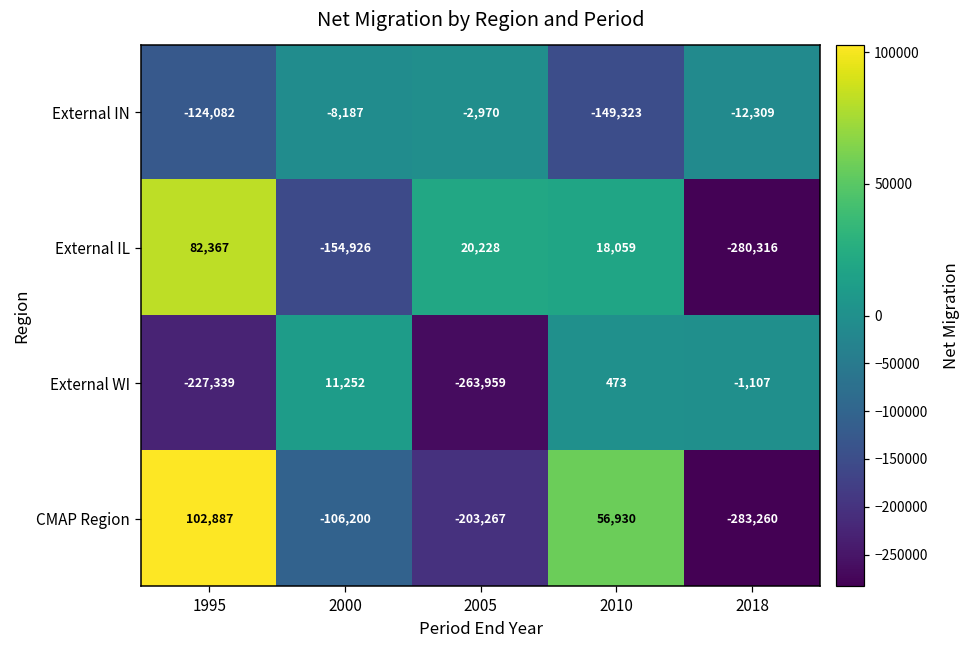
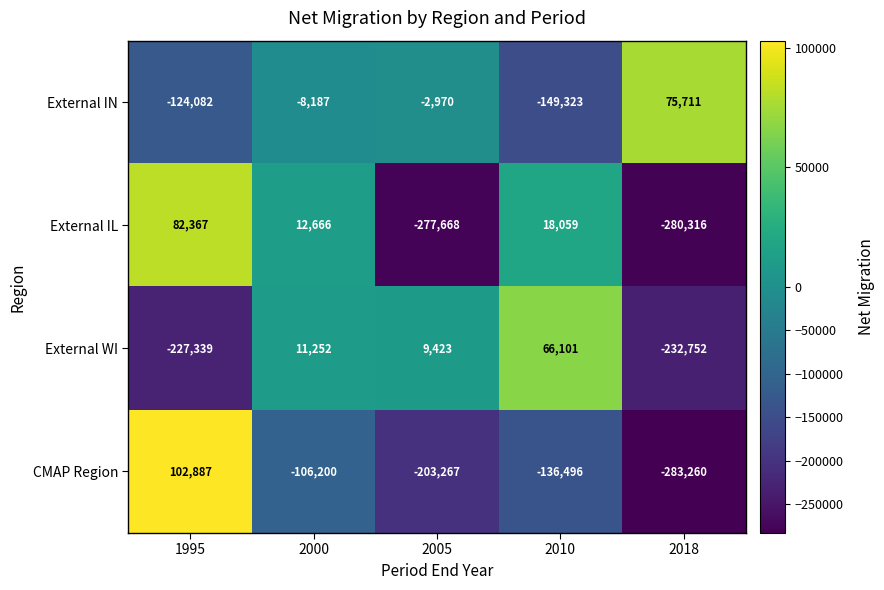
  {
    "External IN": {
      "1995": "-124,082",
      "2000": "-8,187",
      "2005": "-2,970",
      "2010": "-149,323",
-     "2018": "-12,309"
+     "2018": "75,711"
    },
    "External IL": {
      "1995": "82,367",
-     "2000": "-154,926",
-     "2005": "20,228",
+     "2000": "12,666",
+     "2005": "-277,668",
      "2010": "18,059",
      "2018": "-280,316"
    },
    "External WI": {
      "1995": "-227,339",
      "2000": "11,252",
-     "2005": "-263,959",
-     "2010": "473",
-     "2018": "-1,107"
+     "2005": "9,423",
+     "2010": "66,101",
+     "2018": "-232,752"
    },
    "CMAP Region": {
      "1995": "102,887",
      "2000": "-106,200",
      "2005": "-203,267",
-     "2010": "56,930",
+     "2010": "-136,496",
      "2018": "-283,260"
    }
  }
